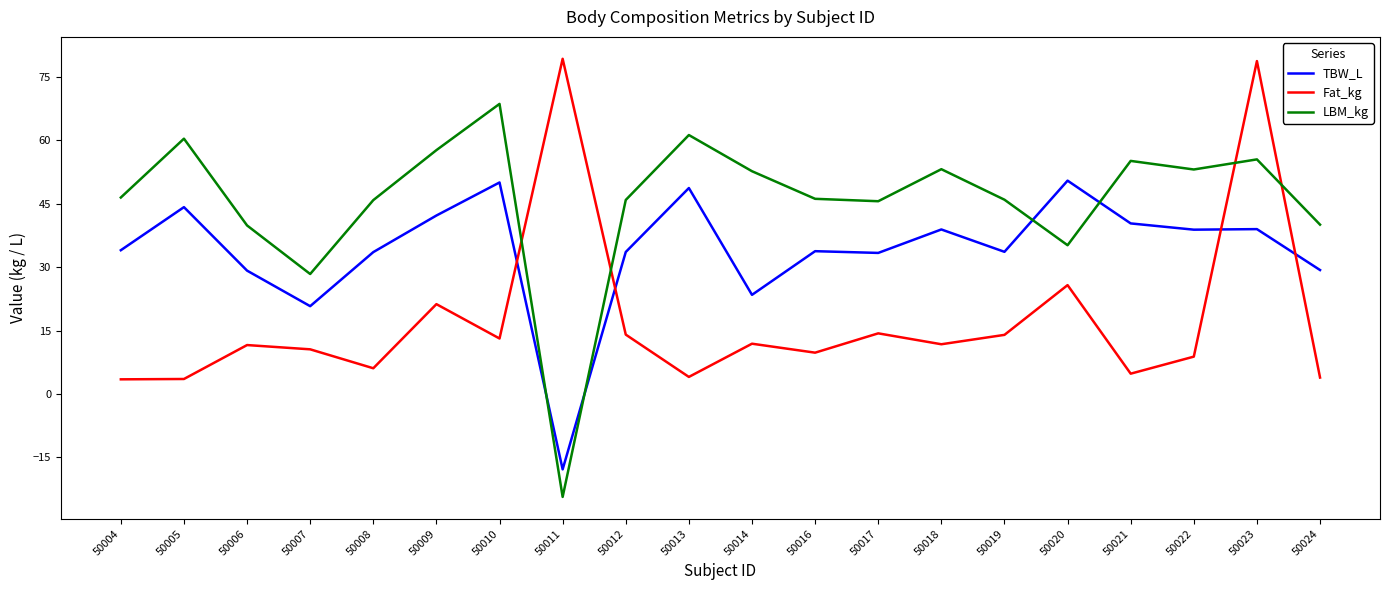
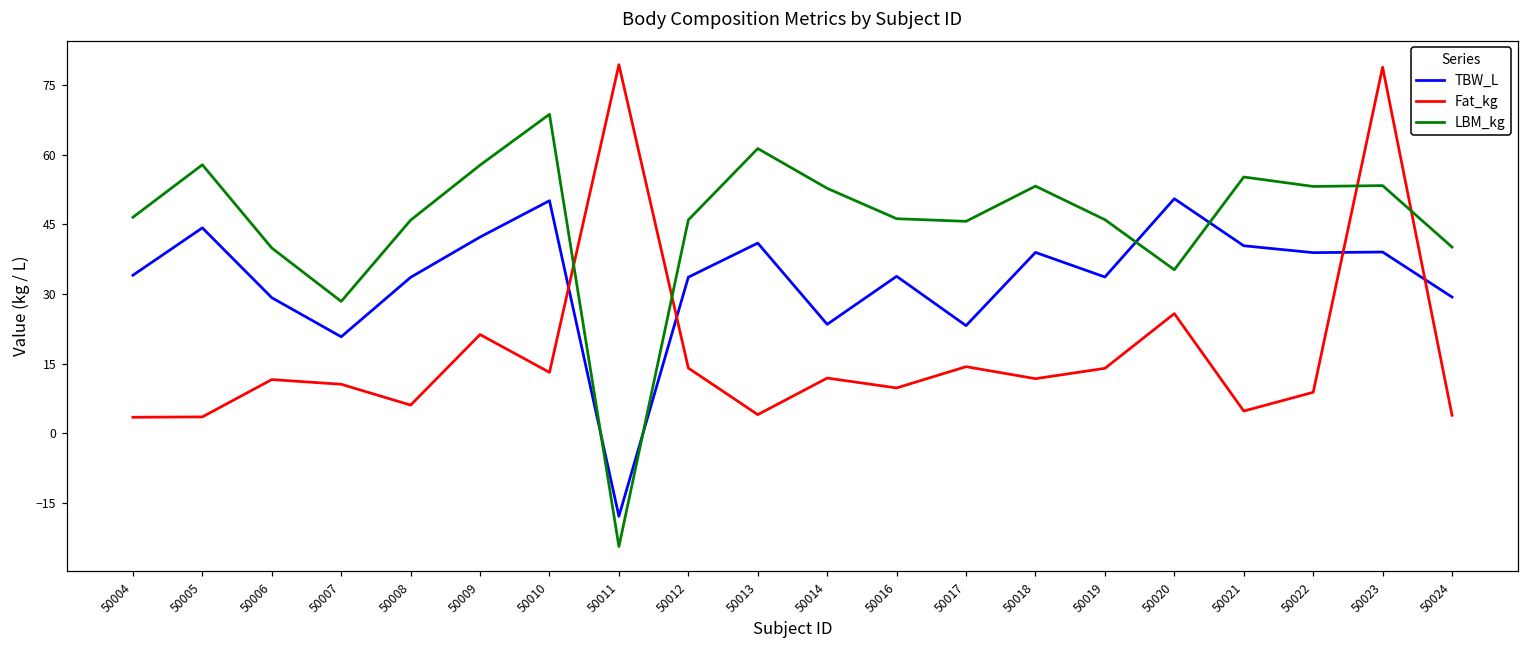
  {
    "TBW_L": {
      "50004": 34,
      "50005": 44,
      "50006": 29,
      "50007": 21,
      "50008": 34,
      "50009": 42,
      "50010": 50,
      "50011": -18,
      "50012": 34,
-     "50013": 49,
+     "50013": 41,
      "50014": 23,
      "50016": 34,
-     "50017": 33,
+     "50017": 23,
      "50018": 39,
      "50019": 34,
      "50020": 51,
      "50021": 40,
      "50022": 39,
      "50023": 39,
      "50024": 29
    },
    "Fat_kg": {
      "50004": 3,
      "50005": 4,
      "50006": 12,
      "50007": 11,
      "50008": 6,
      "50009": 21,
      "50010": 13,
      "50011": 79,
      "50012": 14,
      "50013": 4,
      "50014": 12,
      "50016": 10,
      "50017": 14,
      "50018": 12,
      "50019": 14,
      "50020": 26,
      "50021": 5,
      "50022": 9,
      "50023": 79,
      "50024": 4
    },
    "LBM_kg": {
      "50004": 47,
-     "50005": 60,
+     "50005": 58,
      "50006": 40,
      "50007": 28,
      "50008": 46,
      "50009": 58,
      "50010": 69,
      "50011": -24,
      "50012": 46,
      "50013": 61,
      "50014": 53,
      "50016": 46,
      "50017": 46,
      "50018": 53,
      "50019": 46,
      "50020": 35,
      "50021": 55,
      "50022": 53,
-     "50023": 56,
+     "50023": 53,
      "50024": 40
    }
  }
